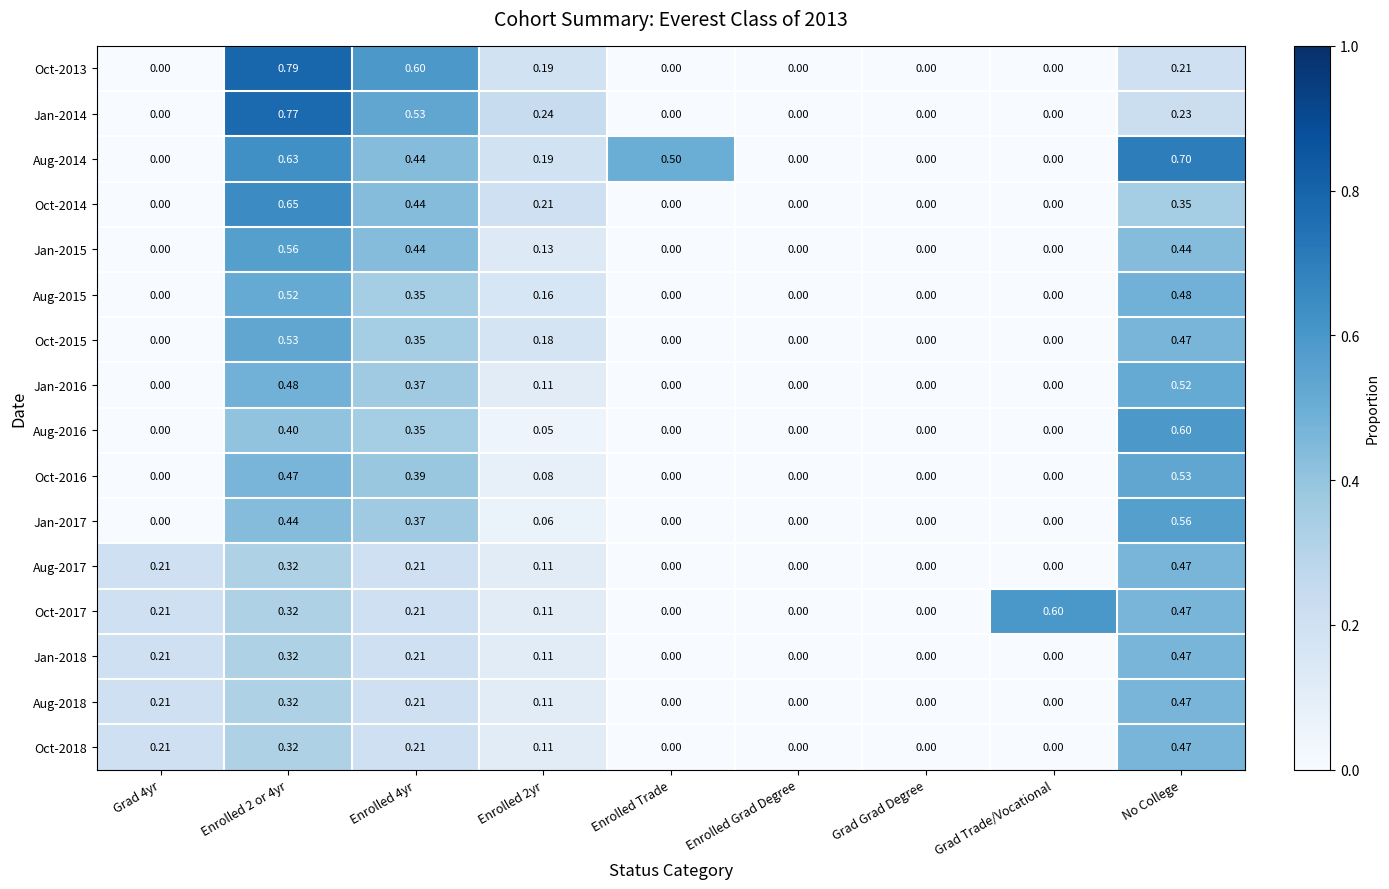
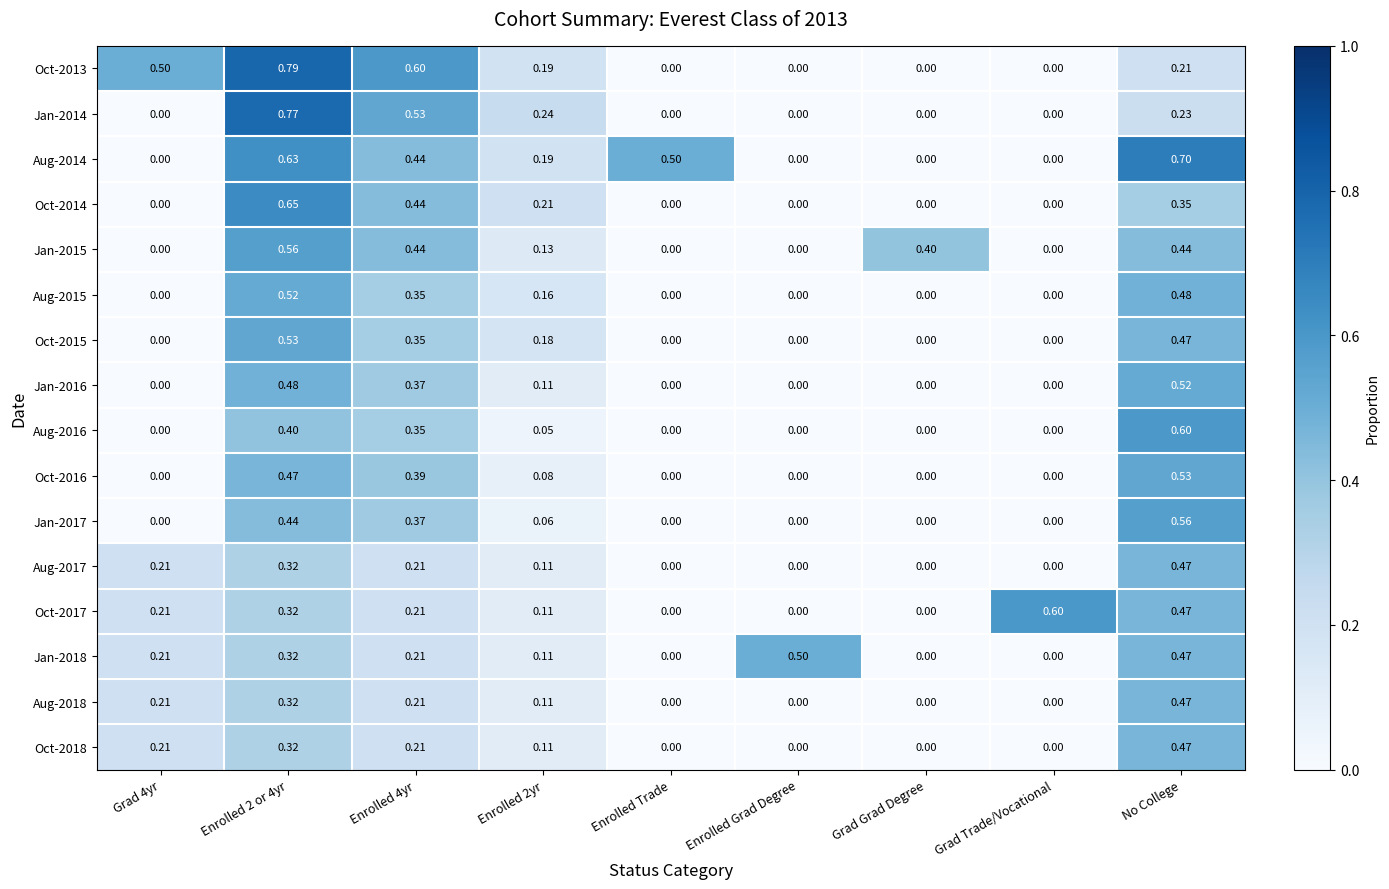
  {
    "Oct-2013": {
-     "Grad 4yr": 0.00,
+     "Grad 4yr": 0.50,
      "Enrolled 2 or 4yr": 0.79,
      "Enrolled 4yr": 0.60,
      "Enrolled 2yr": 0.19,
      "Enrolled Trade": 0.00,
      "Enrolled Grad Degree": 0.00,
      "Grad Grad Degree": 0.00,
      "Grad Trade/Vocational": 0.00,
      "No College": 0.21
    },
    "Jan-2014": {
      "Grad 4yr": 0.00,
      "Enrolled 2 or 4yr": 0.77,
      "Enrolled 4yr": 0.53,
      "Enrolled 2yr": 0.24,
      "Enrolled Trade": 0.00,
      "Enrolled Grad Degree": 0.00,
      "Grad Grad Degree": 0.00,
      "Grad Trade/Vocational": 0.00,
      "No College": 0.23
    },
    "Aug-2014": {
      "Grad 4yr": 0.00,
      "Enrolled 2 or 4yr": 0.63,
      "Enrolled 4yr": 0.44,
      "Enrolled 2yr": 0.19,
      "Enrolled Trade": 0.50,
      "Enrolled Grad Degree": 0.00,
      "Grad Grad Degree": 0.00,
      "Grad Trade/Vocational": 0.00,
      "No College": 0.70
    },
    "Oct-2014": {
      "Grad 4yr": 0.00,
      "Enrolled 2 or 4yr": 0.65,
      "Enrolled 4yr": 0.44,
      "Enrolled 2yr": 0.21,
      "Enrolled Trade": 0.00,
      "Enrolled Grad Degree": 0.00,
      "Grad Grad Degree": 0.00,
      "Grad Trade/Vocational": 0.00,
      "No College": 0.35
    },
    "Jan-2015": {
      "Grad 4yr": 0.00,
      "Enrolled 2 or 4yr": 0.56,
      "Enrolled 4yr": 0.44,
      "Enrolled 2yr": 0.13,
      "Enrolled Trade": 0.00,
      "Enrolled Grad Degree": 0.00,
-     "Grad Grad Degree": 0.00,
+     "Grad Grad Degree": 0.40,
      "Grad Trade/Vocational": 0.00,
      "No College": 0.44
    },
    "Aug-2015": {
      "Grad 4yr": 0.00,
      "Enrolled 2 or 4yr": 0.52,
      "Enrolled 4yr": 0.35,
      "Enrolled 2yr": 0.16,
      "Enrolled Trade": 0.00,
      "Enrolled Grad Degree": 0.00,
      "Grad Grad Degree": 0.00,
      "Grad Trade/Vocational": 0.00,
      "No College": 0.48
    },
    "Oct-2015": {
      "Grad 4yr": 0.00,
      "Enrolled 2 or 4yr": 0.53,
      "Enrolled 4yr": 0.35,
      "Enrolled 2yr": 0.18,
      "Enrolled Trade": 0.00,
      "Enrolled Grad Degree": 0.00,
      "Grad Grad Degree": 0.00,
      "Grad Trade/Vocational": 0.00,
      "No College": 0.47
    },
    "Jan-2016": {
      "Grad 4yr": 0.00,
      "Enrolled 2 or 4yr": 0.48,
      "Enrolled 4yr": 0.37,
      "Enrolled 2yr": 0.11,
      "Enrolled Trade": 0.00,
      "Enrolled Grad Degree": 0.00,
      "Grad Grad Degree": 0.00,
      "Grad Trade/Vocational": 0.00,
      "No College": 0.52
    },
    "Aug-2016": {
      "Grad 4yr": 0.00,
      "Enrolled 2 or 4yr": 0.40,
      "Enrolled 4yr": 0.35,
      "Enrolled 2yr": 0.05,
      "Enrolled Trade": 0.00,
      "Enrolled Grad Degree": 0.00,
      "Grad Grad Degree": 0.00,
      "Grad Trade/Vocational": 0.00,
      "No College": 0.60
    },
    "Oct-2016": {
      "Grad 4yr": 0.00,
      "Enrolled 2 or 4yr": 0.47,
      "Enrolled 4yr": 0.39,
      "Enrolled 2yr": 0.08,
      "Enrolled Trade": 0.00,
      "Enrolled Grad Degree": 0.00,
      "Grad Grad Degree": 0.00,
      "Grad Trade/Vocational": 0.00,
      "No College": 0.53
    },
    "Jan-2017": {
      "Grad 4yr": 0.00,
      "Enrolled 2 or 4yr": 0.44,
      "Enrolled 4yr": 0.37,
      "Enrolled 2yr": 0.06,
      "Enrolled Trade": 0.00,
      "Enrolled Grad Degree": 0.00,
      "Grad Grad Degree": 0.00,
      "Grad Trade/Vocational": 0.00,
      "No College": 0.56
    },
    "Aug-2017": {
      "Grad 4yr": 0.21,
      "Enrolled 2 or 4yr": 0.32,
      "Enrolled 4yr": 0.21,
      "Enrolled 2yr": 0.11,
      "Enrolled Trade": 0.00,
      "Enrolled Grad Degree": 0.00,
      "Grad Grad Degree": 0.00,
      "Grad Trade/Vocational": 0.00,
      "No College": 0.47
    },
    "Oct-2017": {
      "Grad 4yr": 0.21,
      "Enrolled 2 or 4yr": 0.32,
      "Enrolled 4yr": 0.21,
      "Enrolled 2yr": 0.11,
      "Enrolled Trade": 0.00,
      "Enrolled Grad Degree": 0.00,
      "Grad Grad Degree": 0.00,
      "Grad Trade/Vocational": 0.60,
      "No College": 0.47
    },
    "Jan-2018": {
      "Grad 4yr": 0.21,
      "Enrolled 2 or 4yr": 0.32,
      "Enrolled 4yr": 0.21,
      "Enrolled 2yr": 0.11,
      "Enrolled Trade": 0.00,
-     "Enrolled Grad Degree": 0.00,
+     "Enrolled Grad Degree": 0.50,
      "Grad Grad Degree": 0.00,
      "Grad Trade/Vocational": 0.00,
      "No College": 0.47
    },
    "Aug-2018": {
      "Grad 4yr": 0.21,
      "Enrolled 2 or 4yr": 0.32,
      "Enrolled 4yr": 0.21,
      "Enrolled 2yr": 0.11,
      "Enrolled Trade": 0.00,
      "Enrolled Grad Degree": 0.00,
      "Grad Grad Degree": 0.00,
      "Grad Trade/Vocational": 0.00,
      "No College": 0.47
    },
    "Oct-2018": {
      "Grad 4yr": 0.21,
      "Enrolled 2 or 4yr": 0.32,
      "Enrolled 4yr": 0.21,
      "Enrolled 2yr": 0.11,
      "Enrolled Trade": 0.00,
      "Enrolled Grad Degree": 0.00,
      "Grad Grad Degree": 0.00,
      "Grad Trade/Vocational": 0.00,
      "No College": 0.47
    }
  }
